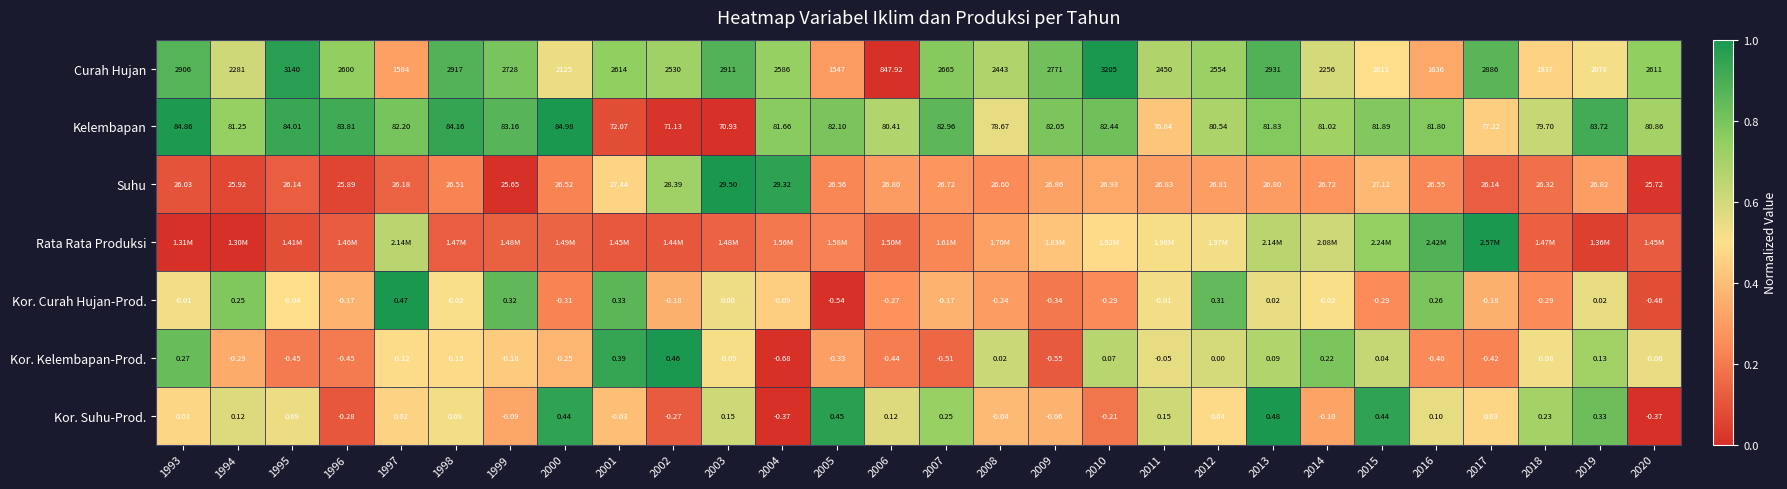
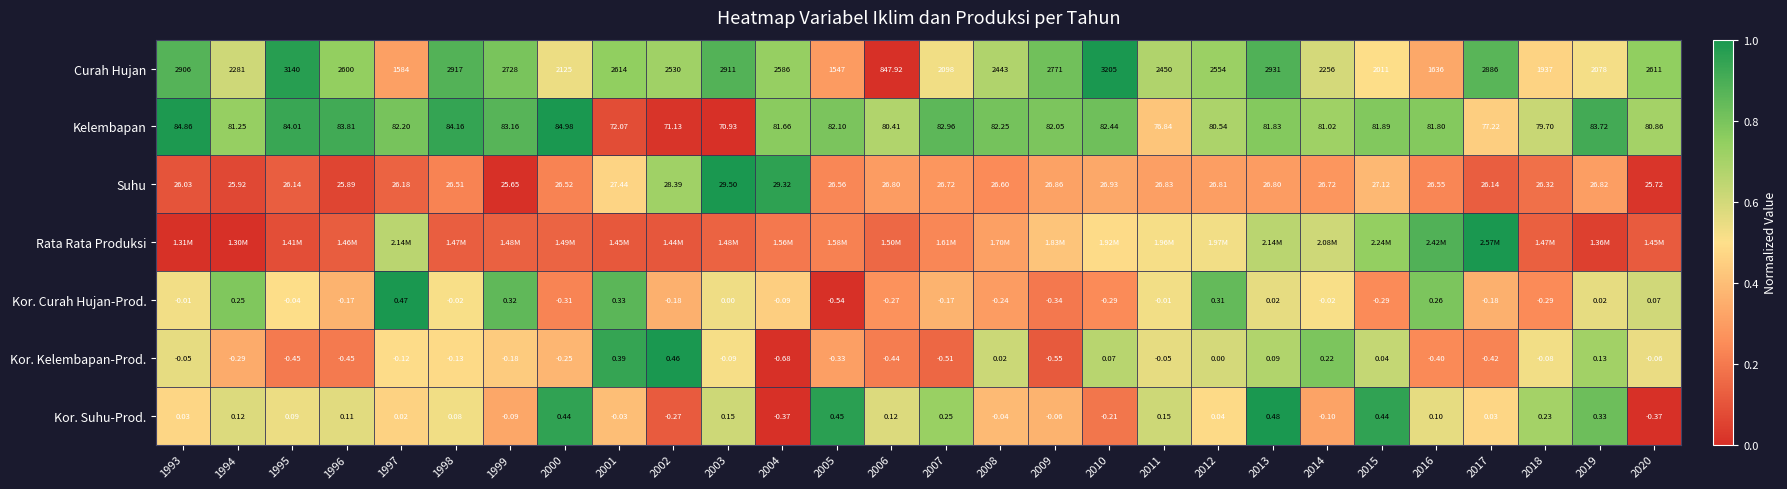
  {
    "Curah Hujan": {
      "1993": "2906",
      "1994": "2281",
      "1995": "3140",
      "1996": "2600",
      "1997": "1584",
      "1998": "2917",
      "1999": "2728",
      "2000": "2125",
      "2001": "2614",
      "2002": "2530",
      "2003": "2911",
      "2004": "2586",
      "2005": "1547",
      "2006": "847.92",
-     "2007": "2665",
+     "2007": "2098",
      "2008": "2443",
      "2009": "2771",
      "2010": "3205",
      "2011": "2450",
      "2012": "2554",
      "2013": "2931",
      "2014": "2256",
      "2015": "2011",
      "2016": "1636",
      "2017": "2886",
      "2018": "1937",
      "2019": "2078",
      "2020": "2611"
    },
    "Kelembapan": {
      "1993": "84.86",
      "1994": "81.25",
      "1995": "84.01",
      "1996": "83.81",
      "1997": "82.20",
      "1998": "84.16",
      "1999": "83.16",
      "2000": "84.98",
      "2001": "72.07",
      "2002": "71.13",
      "2003": "70.93",
      "2004": "81.66",
      "2005": "82.10",
      "2006": "80.41",
      "2007": "82.96",
-     "2008": "78.67",
+     "2008": "82.25",
      "2009": "82.05",
      "2010": "82.44",
      "2011": "76.84",
      "2012": "80.54",
      "2013": "81.83",
      "2014": "81.02",
      "2015": "81.89",
      "2016": "81.80",
      "2017": "77.22",
      "2018": "79.70",
      "2019": "83.72",
      "2020": "80.86"
    },
    "Suhu": {
      "1993": "26.03",
      "1994": "25.92",
      "1995": "26.14",
      "1996": "25.89",
      "1997": "26.18",
      "1998": "26.51",
      "1999": "25.65",
      "2000": "26.52",
      "2001": "27.44",
      "2002": "28.39",
      "2003": "29.50",
      "2004": "29.32",
      "2005": "26.56",
      "2006": "26.80",
      "2007": "26.72",
      "2008": "26.60",
      "2009": "26.86",
      "2010": "26.93",
      "2011": "26.83",
      "2012": "26.81",
      "2013": "26.80",
      "2014": "26.72",
      "2015": "27.12",
      "2016": "26.55",
      "2017": "26.14",
      "2018": "26.32",
      "2019": "26.82",
      "2020": "25.72"
    },
    "Rata Rata Produksi": {
      "1993": "1.31M",
      "1994": "1.30M",
      "1995": "1.41M",
      "1996": "1.46M",
      "1997": "2.14M",
      "1998": "1.47M",
      "1999": "1.48M",
      "2000": "1.49M",
      "2001": "1.45M",
      "2002": "1.44M",
      "2003": "1.48M",
      "2004": "1.56M",
      "2005": "1.58M",
      "2006": "1.50M",
      "2007": "1.61M",
      "2008": "1.70M",
      "2009": "1.83M",
      "2010": "1.92M",
      "2011": "1.96M",
      "2012": "1.97M",
      "2013": "2.14M",
      "2014": "2.08M",
      "2015": "2.24M",
      "2016": "2.42M",
      "2017": "2.57M",
      "2018": "1.47M",
      "2019": "1.36M",
      "2020": "1.45M"
    },
    "Kor. Curah Hujan-Prod.": {
      "1993": "-0.01",
      "1994": "0.25",
      "1995": "-0.04",
      "1996": "-0.17",
      "1997": "0.47",
      "1998": "-0.02",
      "1999": "0.32",
      "2000": "-0.31",
      "2001": "0.33",
      "2002": "-0.18",
      "2003": "0.00",
      "2004": "-0.09",
      "2005": "-0.54",
      "2006": "-0.27",
      "2007": "-0.17",
      "2008": "-0.24",
      "2009": "-0.34",
      "2010": "-0.29",
      "2011": "-0.01",
      "2012": "0.31",
      "2013": "0.02",
      "2014": "-0.02",
      "2015": "-0.29",
      "2016": "0.26",
      "2017": "-0.18",
      "2018": "-0.29",
      "2019": "0.02",
-     "2020": "-0.46"
+     "2020": "0.07"
    },
    "Kor. Kelembapan-Prod.": {
-     "1993": "0.27",
+     "1993": "-0.05",
      "1994": "-0.29",
      "1995": "-0.45",
      "1996": "-0.45",
      "1997": "-0.12",
      "1998": "-0.13",
      "1999": "-0.18",
      "2000": "-0.25",
      "2001": "0.39",
      "2002": "0.46",
      "2003": "-0.09",
      "2004": "-0.68",
      "2005": "-0.33",
      "2006": "-0.44",
      "2007": "-0.51",
      "2008": "0.02",
      "2009": "-0.55",
      "2010": "0.07",
      "2011": "-0.05",
      "2012": "0.00",
      "2013": "0.09",
      "2014": "0.22",
      "2015": "0.04",
      "2016": "-0.40",
      "2017": "-0.42",
      "2018": "-0.08",
      "2019": "0.13",
      "2020": "-0.06"
    },
    "Kor. Suhu-Prod.": {
      "1993": "0.03",
      "1994": "0.12",
      "1995": "0.09",
-     "1996": "-0.28",
+     "1996": "0.11",
      "1997": "0.02",
      "1998": "0.08",
      "1999": "-0.09",
      "2000": "0.44",
      "2001": "-0.03",
      "2002": "-0.27",
      "2003": "0.15",
      "2004": "-0.37",
      "2005": "0.45",
      "2006": "0.12",
      "2007": "0.25",
      "2008": "-0.04",
      "2009": "-0.06",
      "2010": "-0.21",
      "2011": "0.15",
      "2012": "0.04",
      "2013": "0.48",
      "2014": "-0.10",
      "2015": "0.44",
      "2016": "0.10",
      "2017": "0.03",
      "2018": "0.23",
      "2019": "0.33",
      "2020": "-0.37"
    }
  }
